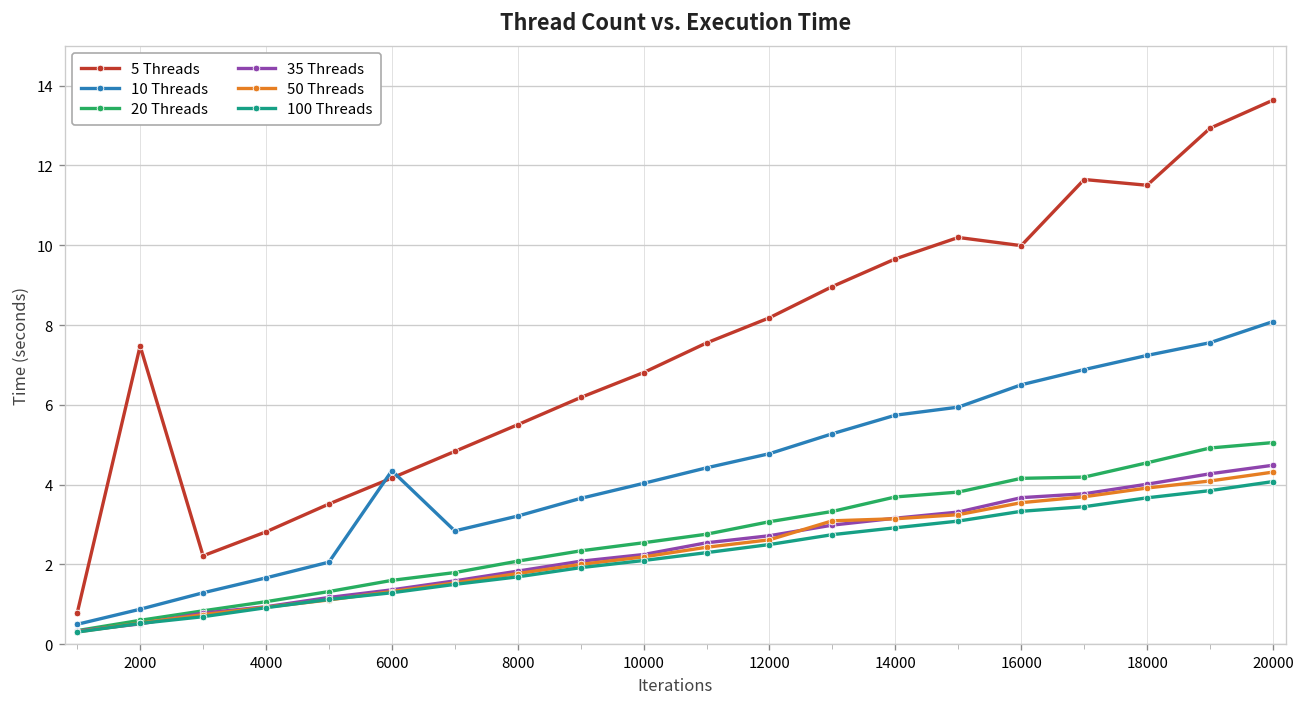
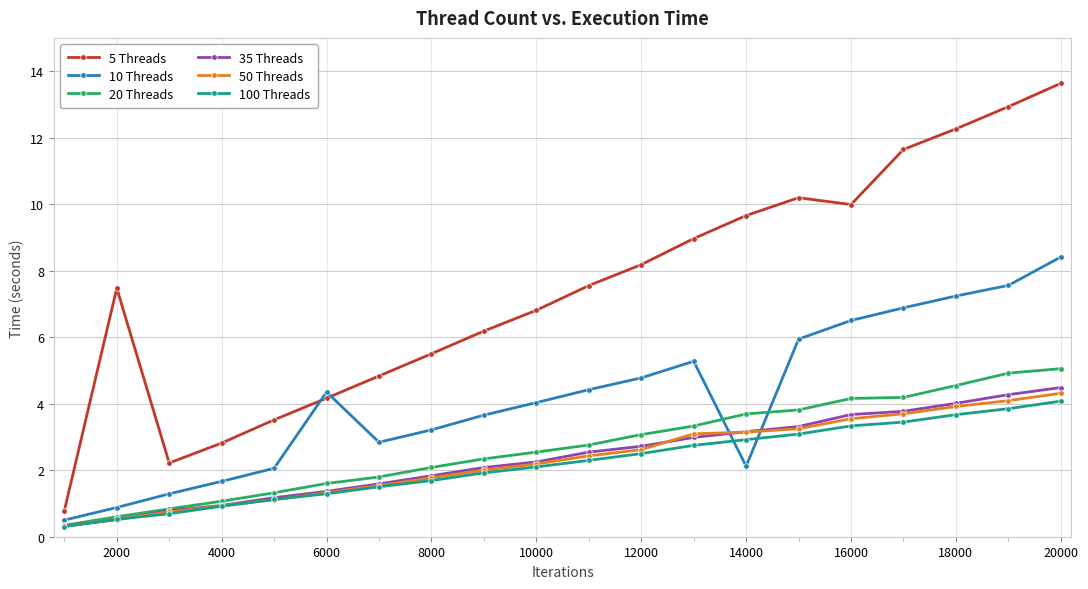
  {
    "5 Threads": {
      "2000": 7.5,
      "4000": 2.8,
      "6000": 4.2,
      "8000": 5.5,
      "10000": 6.8,
      "12000": 8.2,
      "14000": 9.7,
      "16000": 10.0,
-     "18000": 11.5,
+     "18000": 12.3,
      "20000": 13.6
    },
    "10 Threads": {
      "2000": 0.9,
      "4000": 1.7,
      "6000": 4.4,
      "8000": 3.2,
      "10000": 4.0,
      "12000": 4.8,
-     "14000": 5.7,
+     "14000": 2.1,
      "16000": 6.5,
      "18000": 7.2,
-     "20000": 8.1
+     "20000": 8.4
    },
    "35 Threads": {
      "12000": 2.7,
      "16000": 3.7,
      "18000": 4.0,
      "20000": 4.5
    },
    "50 Threads": {
      "12000": 2.6,
      "16000": 3.5,
      "18000": 3.9,
      "20000": 4.3
    }
  }
